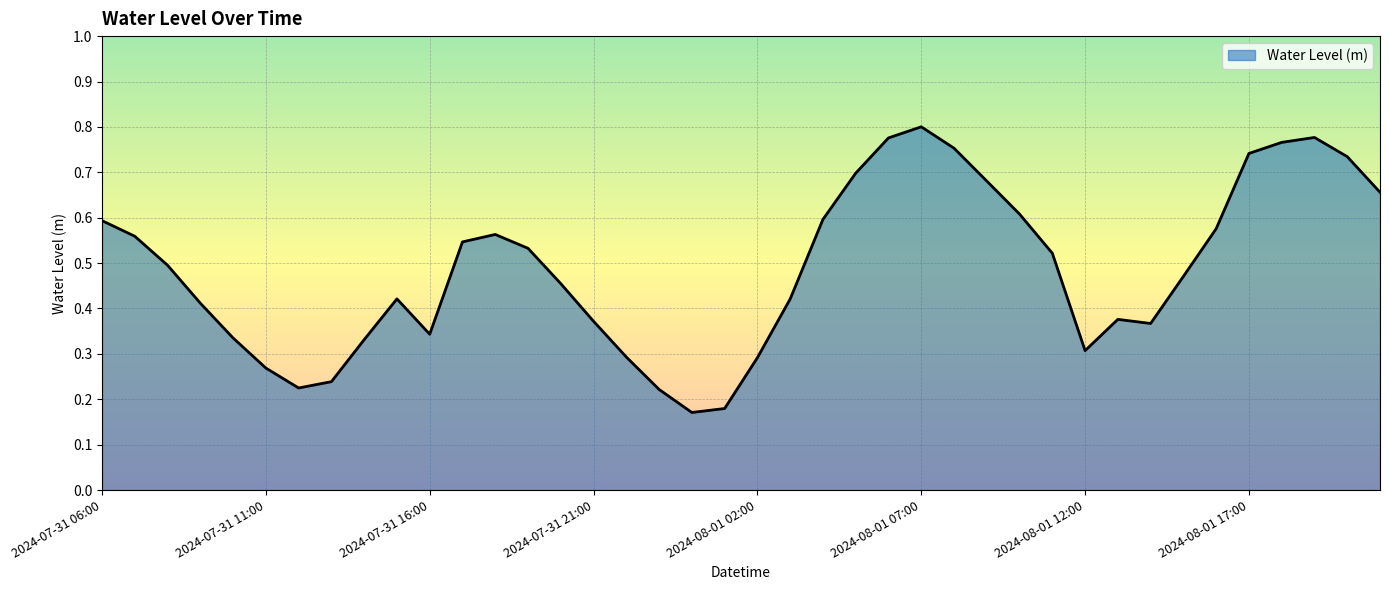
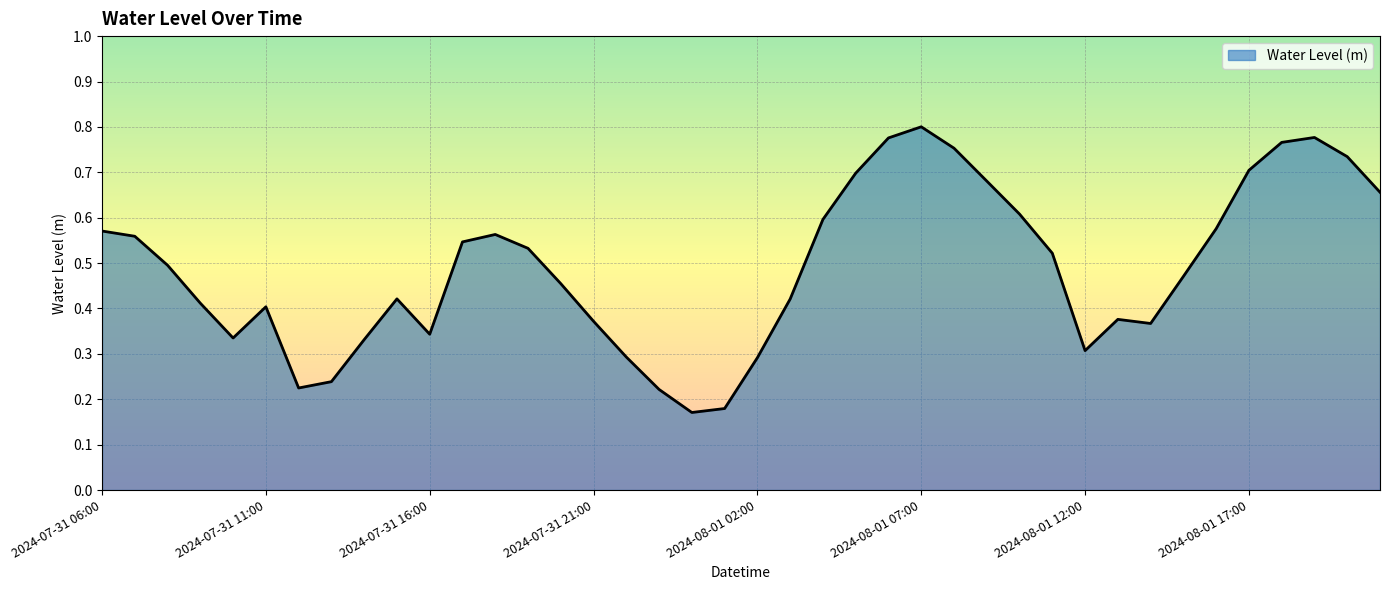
  {
-   "2024-07-31 06:00": 0.59,
-   "2024-07-31 11:00": 0.27,
+   "2024-07-31 06:00": 0.57,
+   "2024-07-31 11:00": 0.40,
    "2024-07-31 16:00": 0.34,
    "2024-07-31 21:00": 0.37,
    "2024-08-01 02:00": 0.29,
    "2024-08-01 07:00": 0.80,
    "2024-08-01 12:00": 0.31,
-   "2024-08-01 17:00": 0.74
+   "2024-08-01 17:00": 0.70
  }
